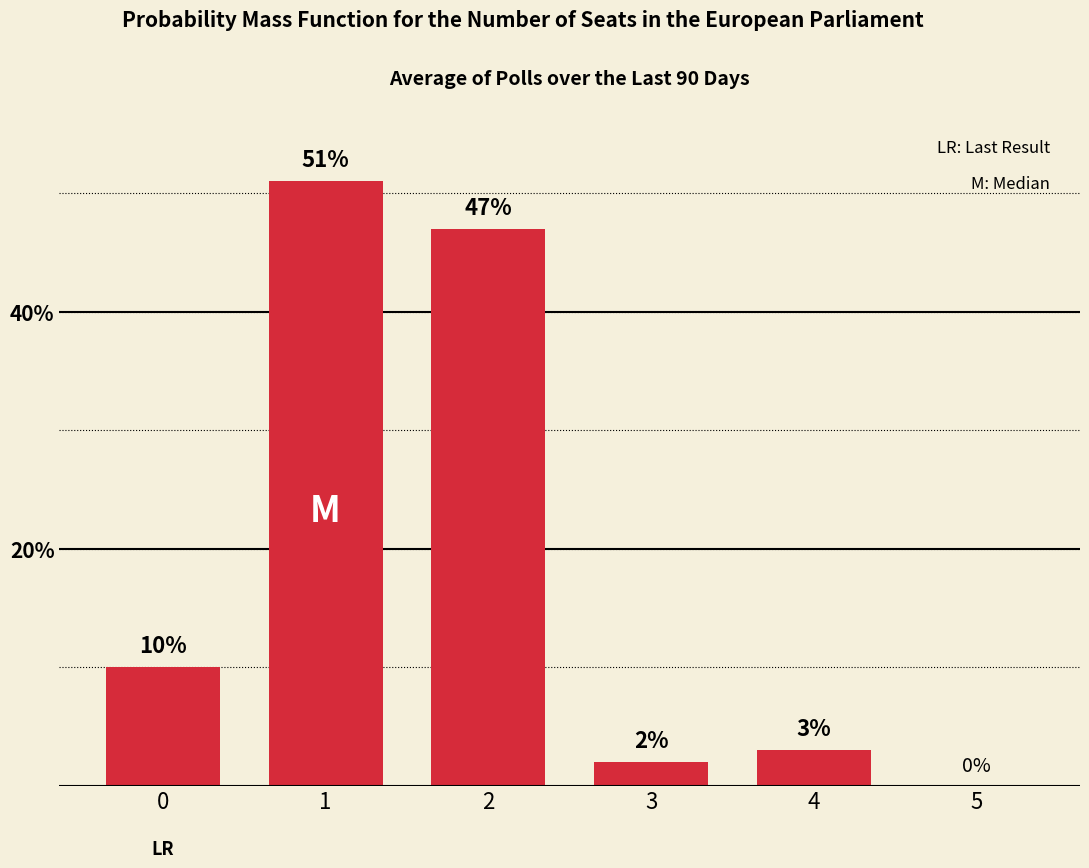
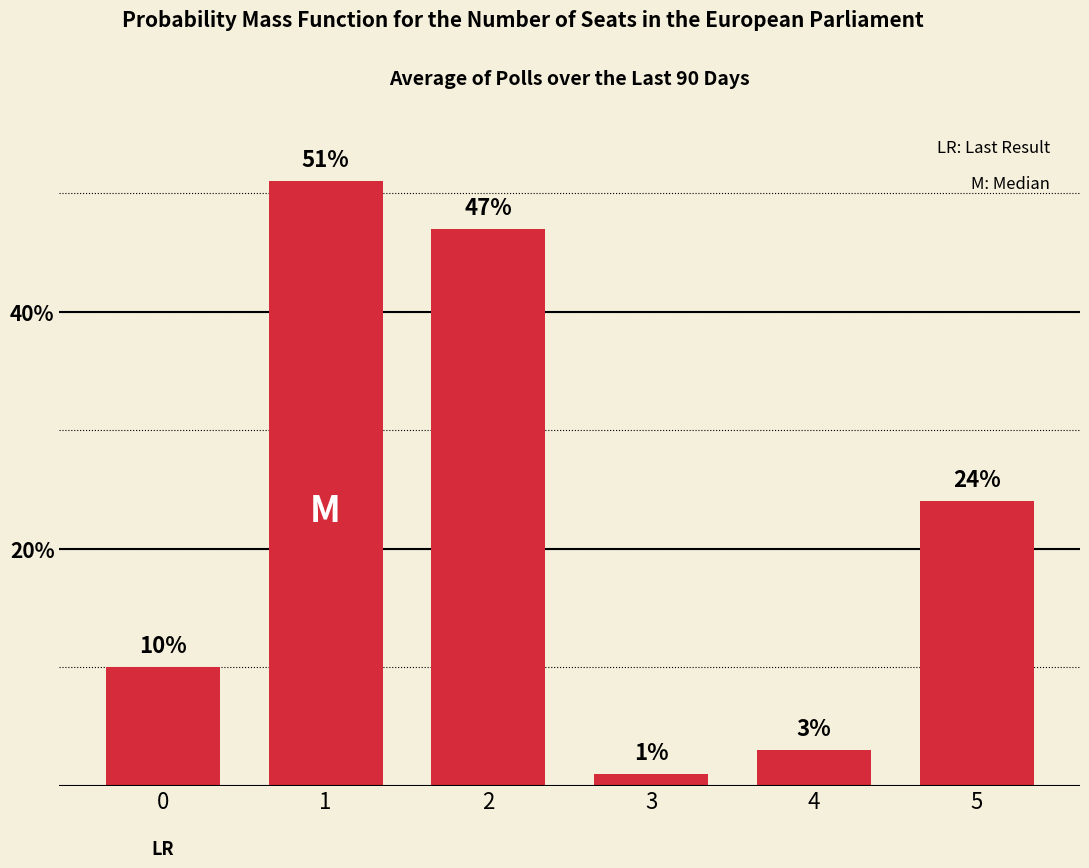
  {
    "0": "10%",
    "1": "51%",
    "2": "47%",
-   "3": "2%",
+   "3": "1%",
    "4": "3%",
-   "5": "0%"
+   "5": "24%"
  }
